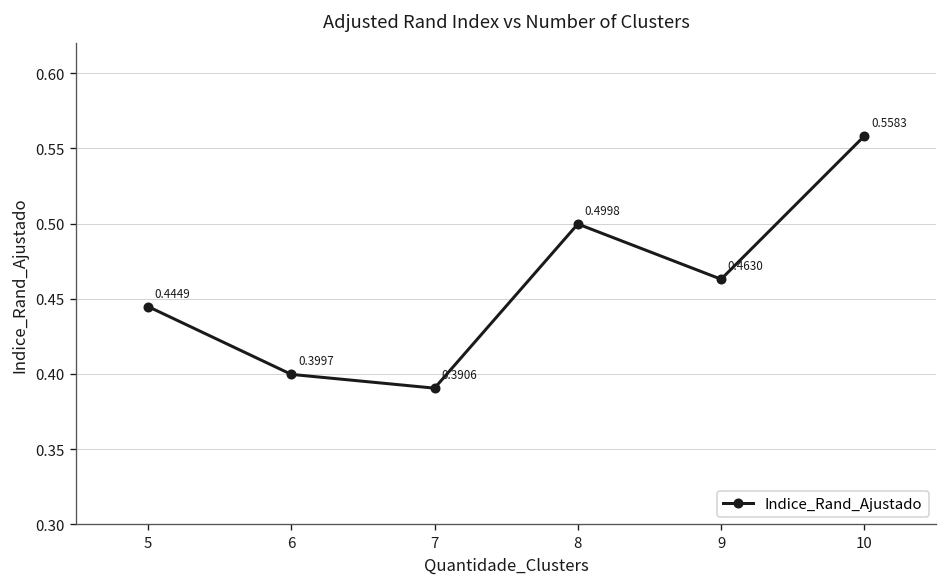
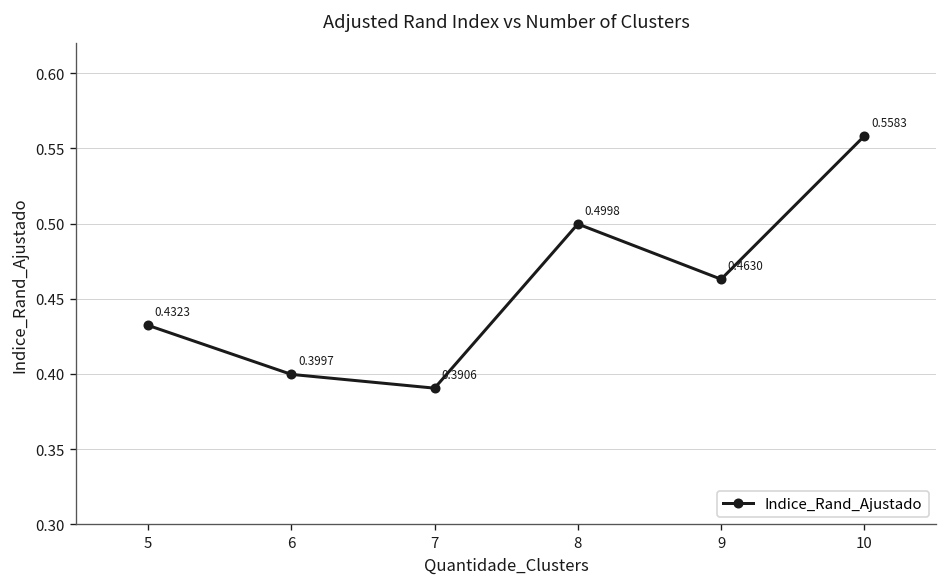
  {
-   "5": 0.4449,
+   "5": 0.4323,
    "6": 0.3997,
    "7": 0.3906,
    "8": 0.4998,
    "9": 0.4630,
    "10": 0.5583
  }
